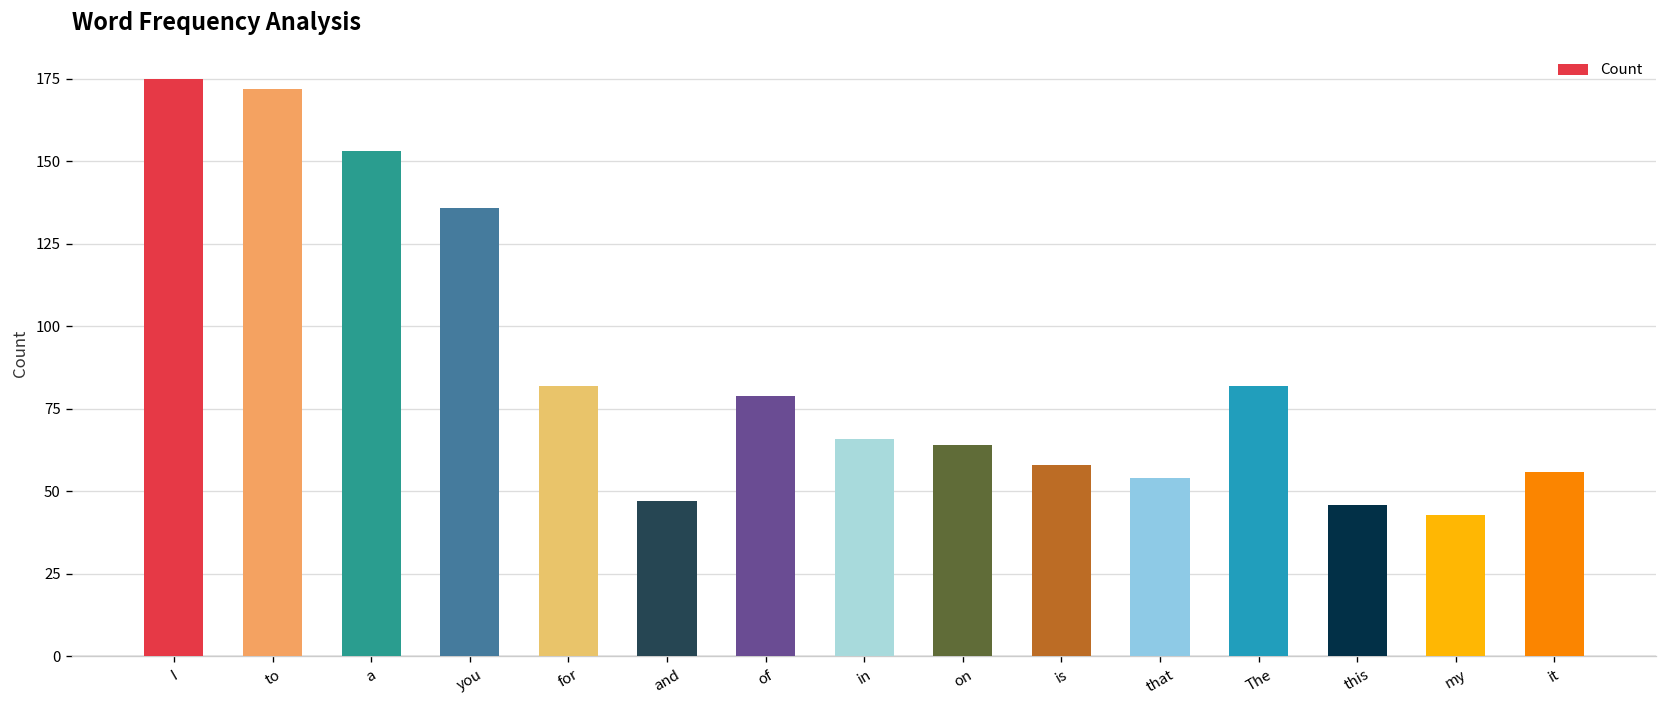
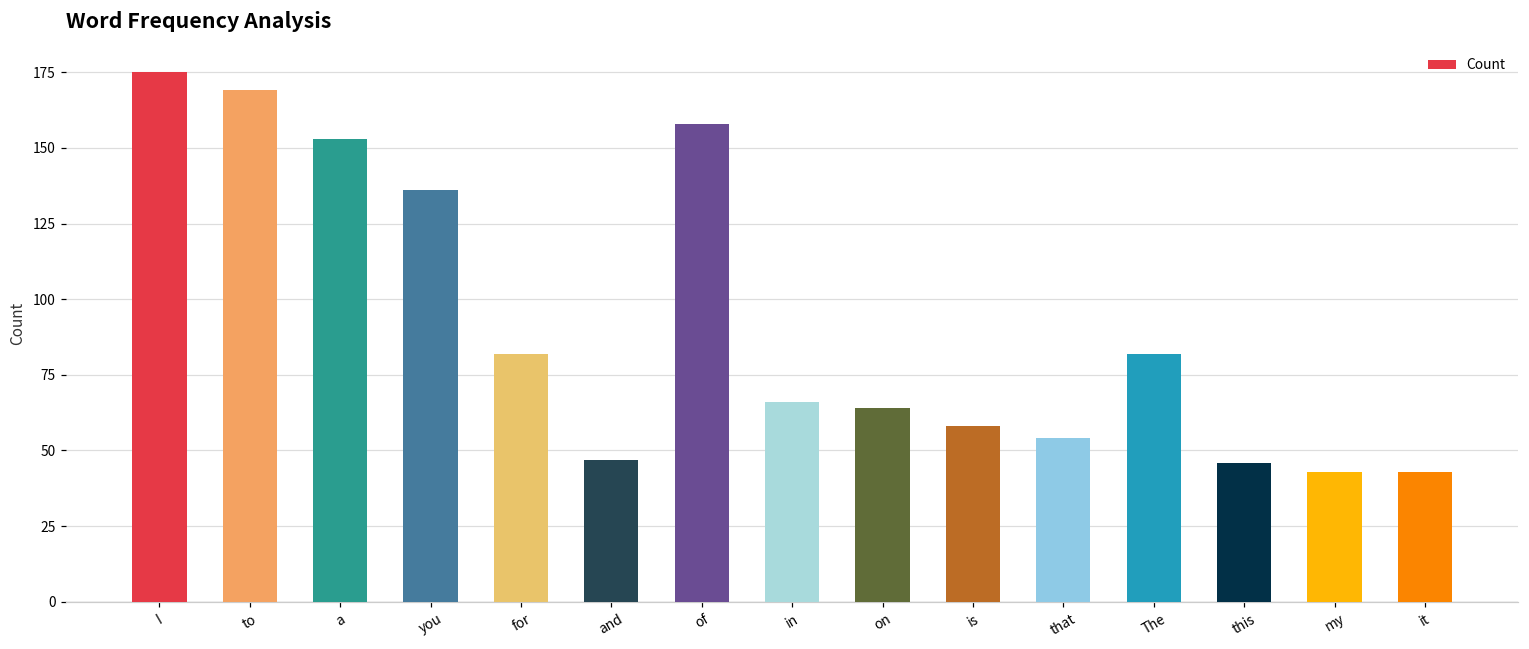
  {
    "I": 175,
-   "to": 172,
+   "to": 169,
    "a": 153,
    "you": 136,
    "for": 82,
    "and": 47,
-   "of": 79,
+   "of": 158,
    "in": 66,
    "on": 64,
    "is": 58,
    "that": 54,
    "The": 82,
    "this": 46,
    "my": 43,
-   "it": 56
+   "it": 43
  }
